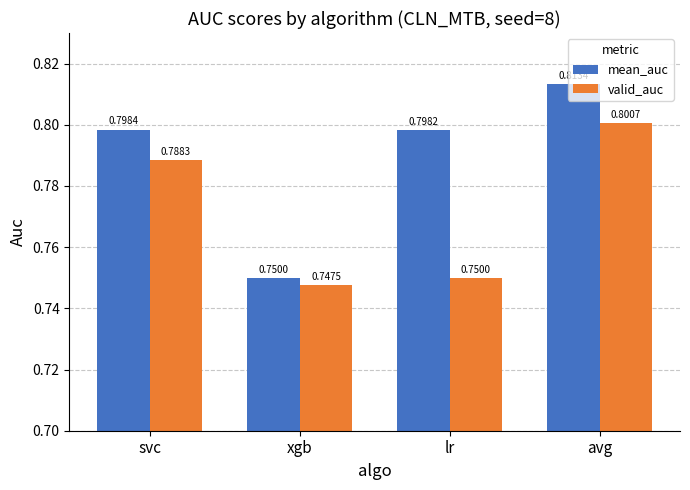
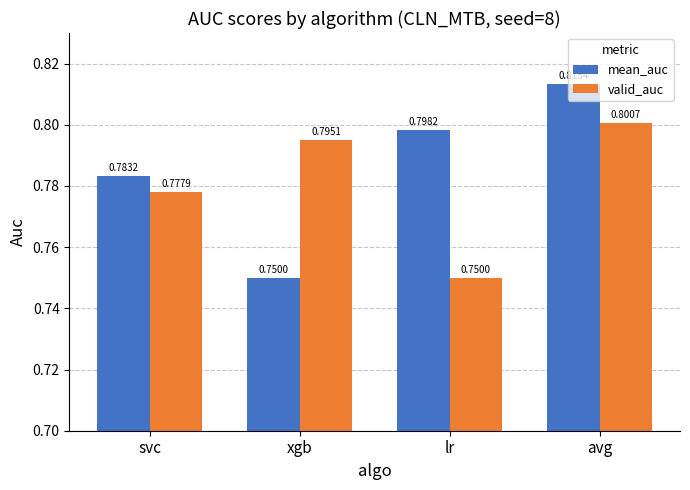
  {
    "mean_auc": {
-     "svc": 0.7984,
+     "svc": 0.7832,
      "xgb": 0.7500,
      "lr": 0.7982
    },
    "valid_auc": {
-     "svc": 0.7883,
-     "xgb": 0.7475,
+     "svc": 0.7779,
+     "xgb": 0.7951,
      "lr": 0.7500,
      "avg": 0.8007
    }
  }
